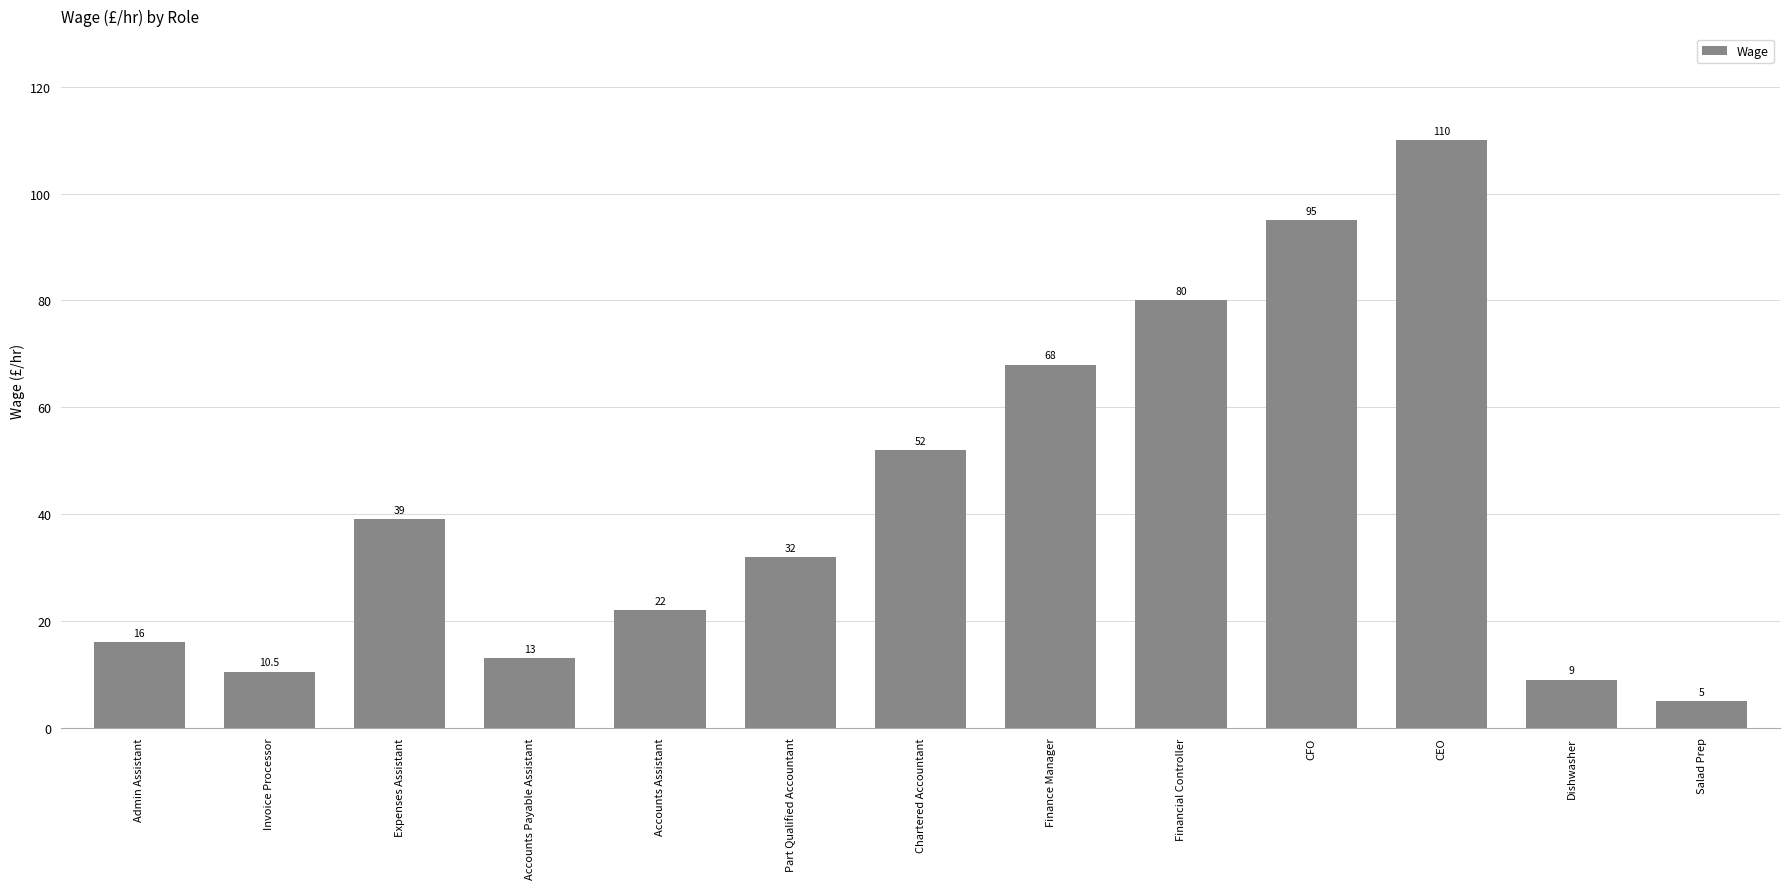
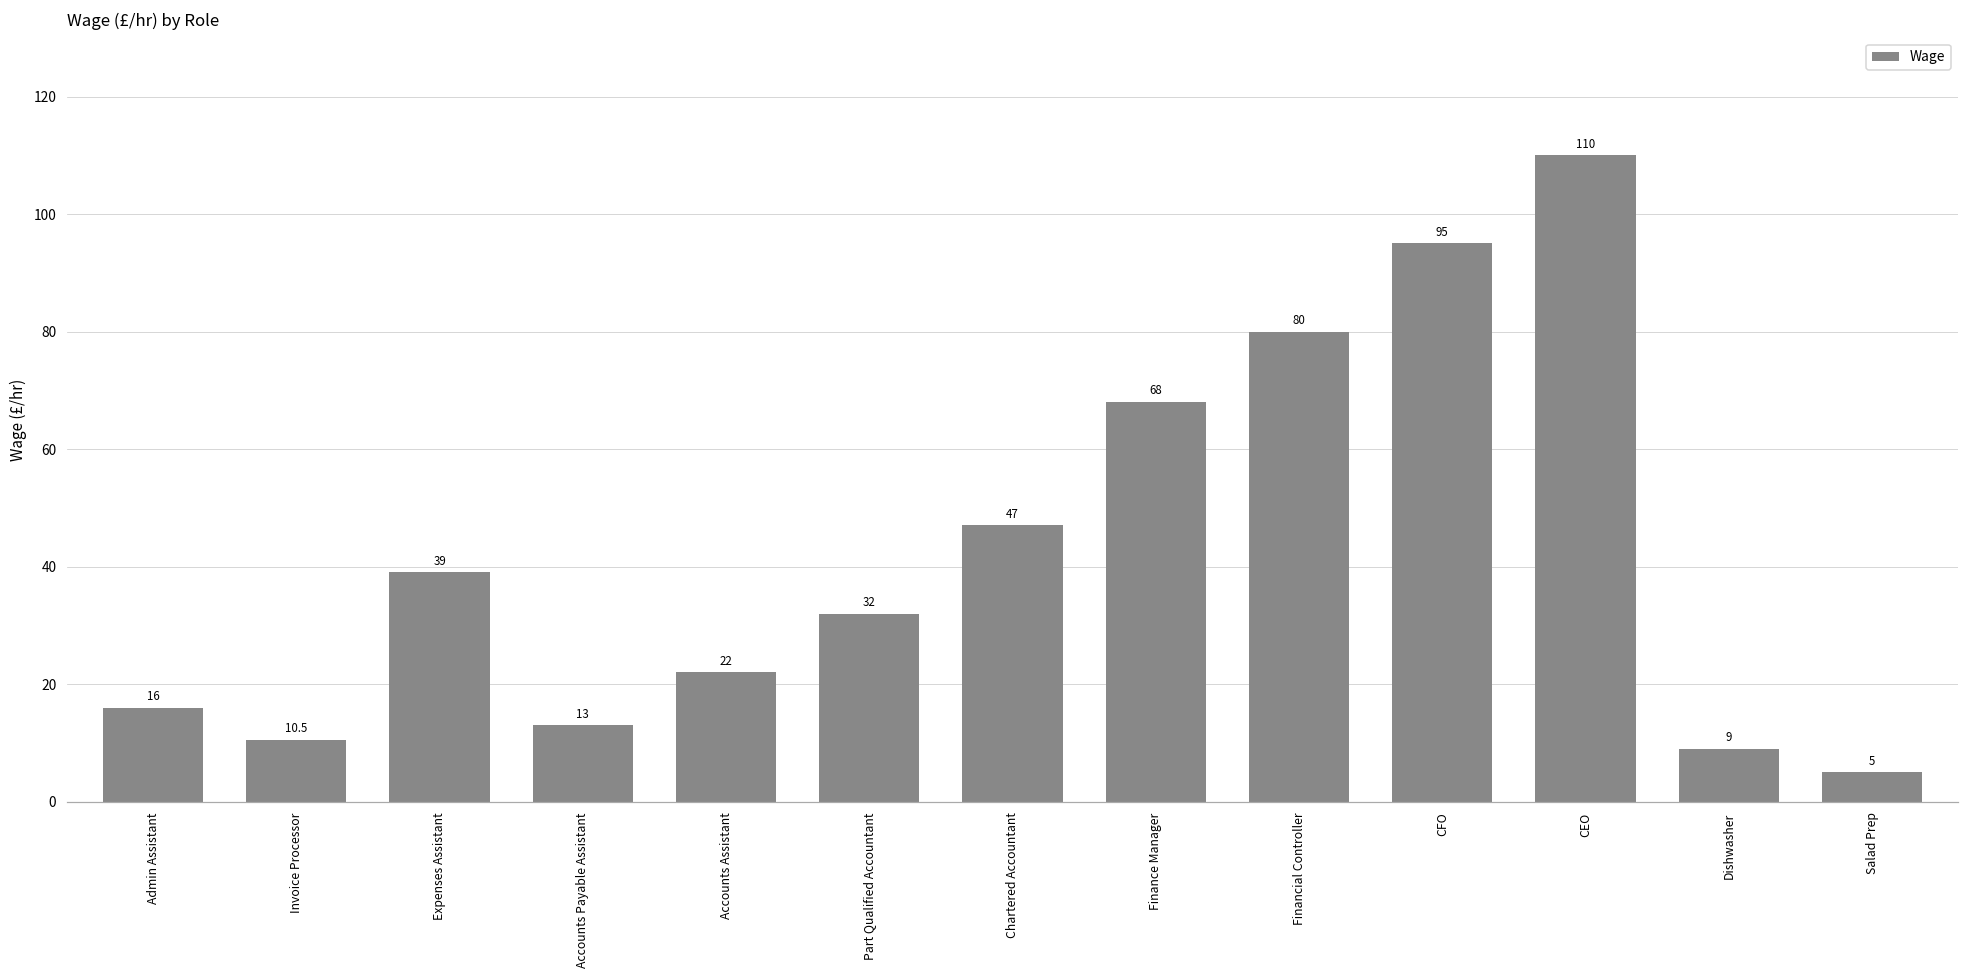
  {
    "Admin Assistant": 16,
    "Invoice Processor": 10.5,
    "Expenses Assistant": 39,
    "Accounts Payable Assistant": 13,
    "Accounts Assistant": 22,
    "Part Qualified Accountant": 32,
-   "Chartered Accountant": 52,
+   "Chartered Accountant": 47,
    "Finance Manager": 68,
    "Financial Controller": 80,
    "CFO": 95,
    "CEO": 110,
    "Dishwasher": 9,
    "Salad Prep": 5
  }
